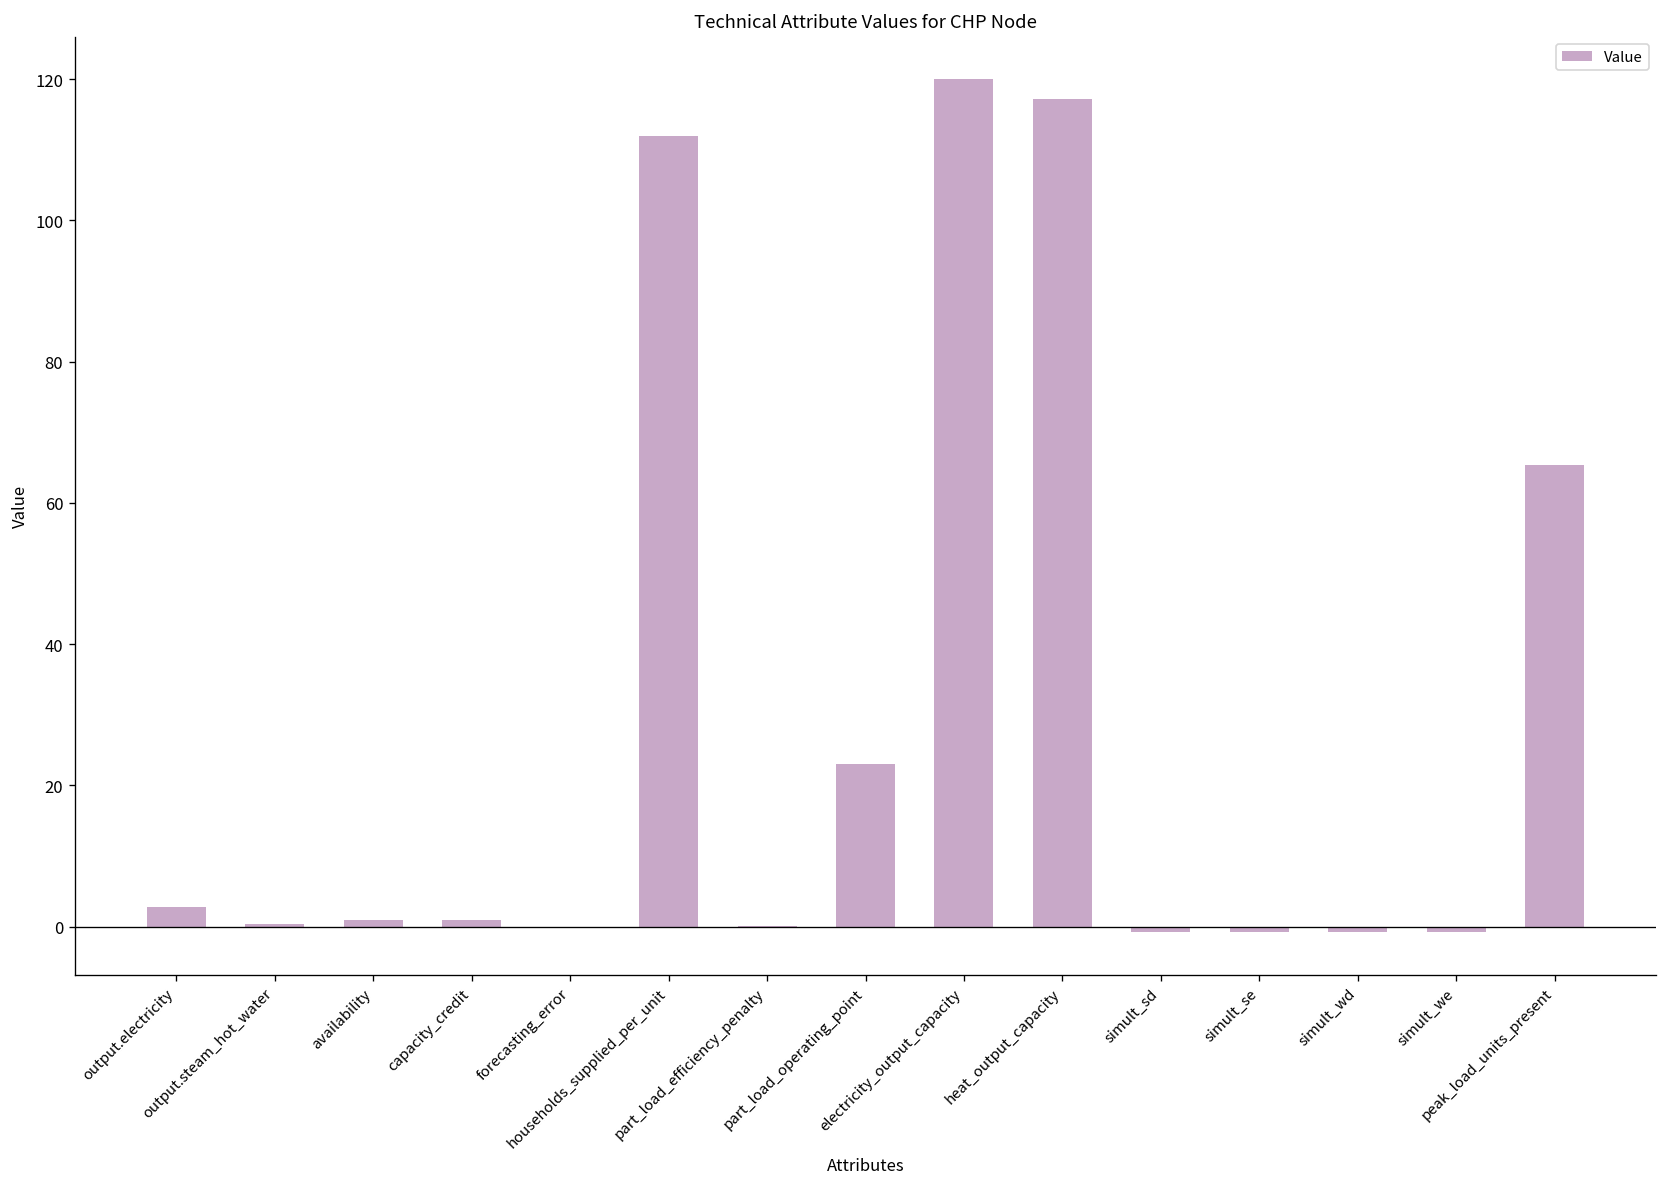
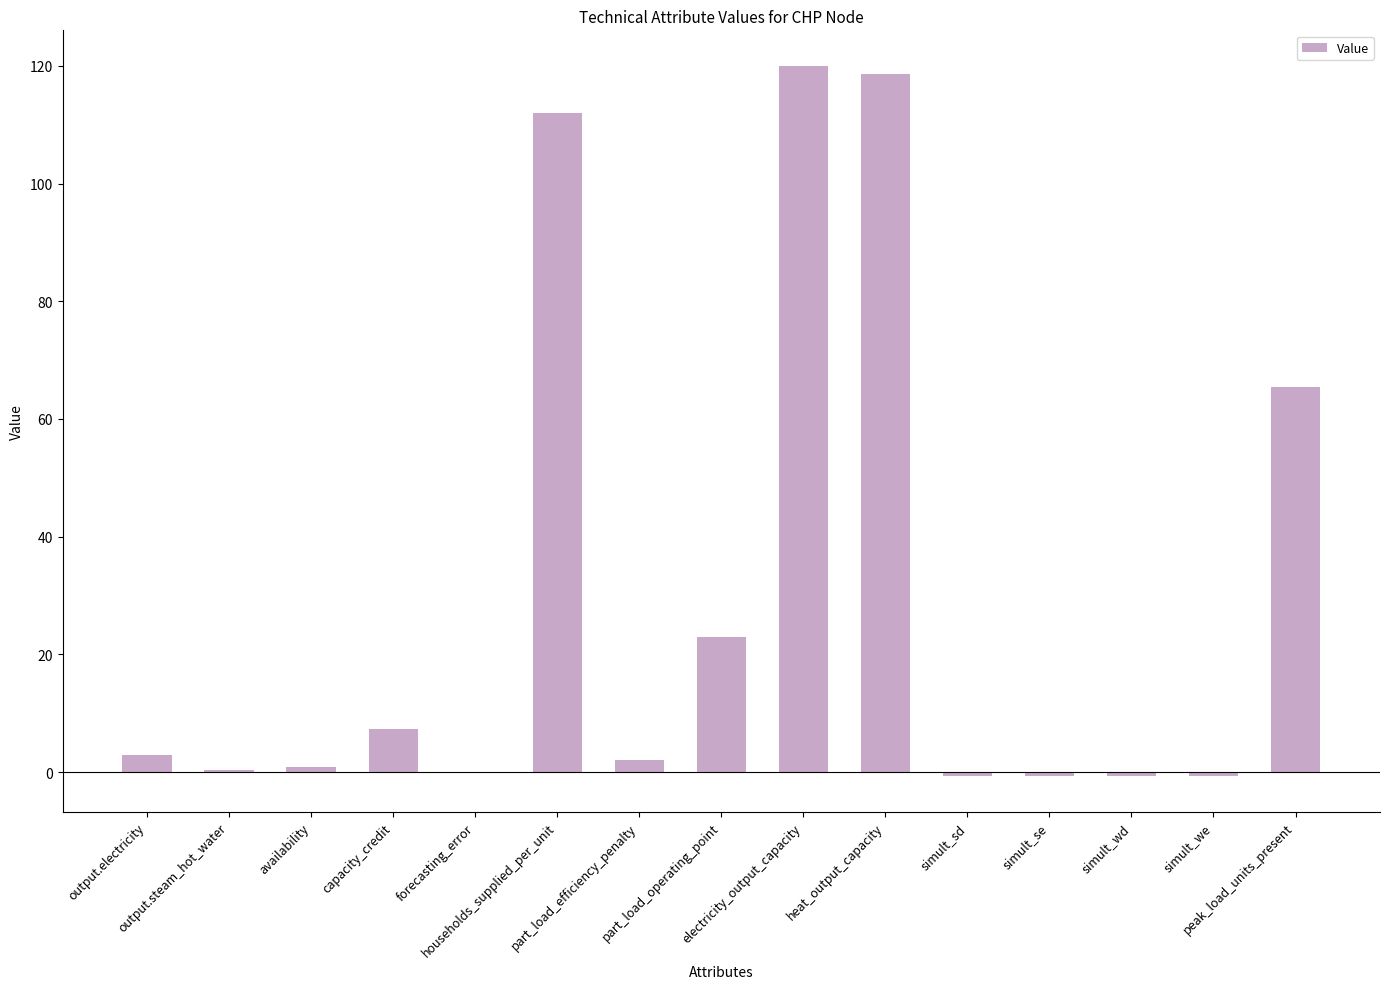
  {
    "output.electricity": 3,
    "output.steam_hot_water": 0,
    "availability": 1,
-   "capacity_credit": 1,
+   "capacity_credit": 7,
    "forecasting_error": 0,
    "households_supplied_per_unit": 112,
-   "part_load_efficiency_penalty": 0,
+   "part_load_efficiency_penalty": 2,
    "part_load_operating_point": 23,
    "electricity_output_capacity": 120,
-   "heat_output_capacity": 117,
+   "heat_output_capacity": 119,
    "simult_sd": -1,
    "simult_se": -1,
    "simult_wd": -1,
    "simult_we": -1,
    "peak_load_units_present": 65
  }
